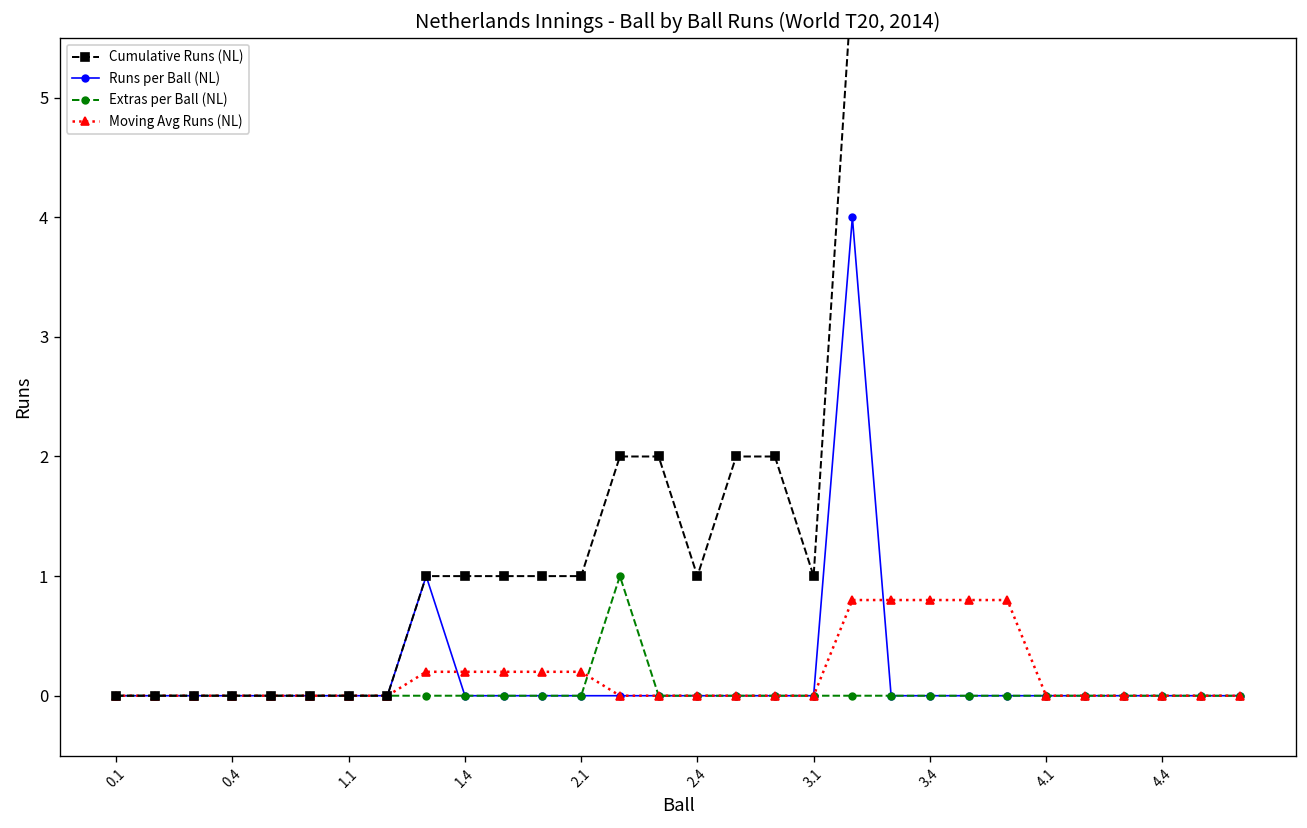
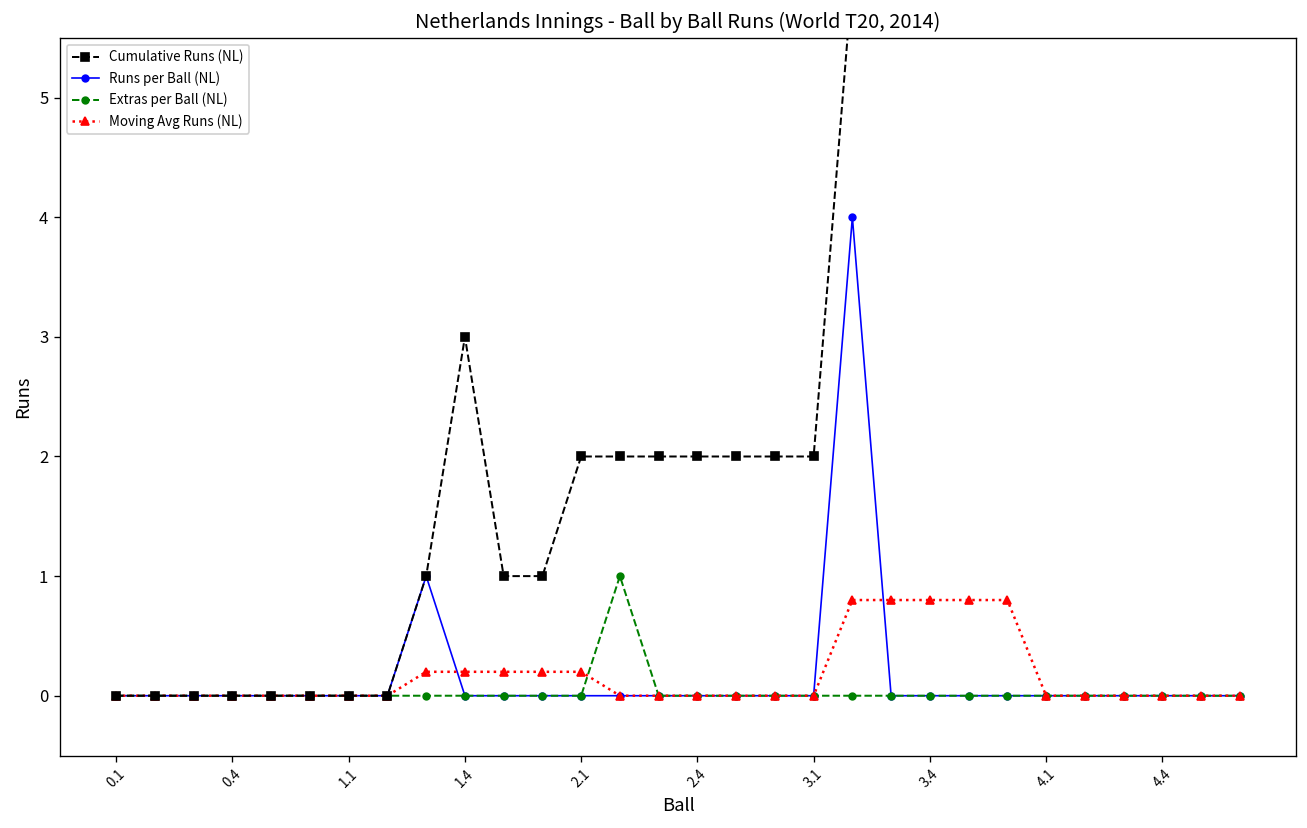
  {
    "Cumulative Runs (NL)": {
-     "1.4": 1,
-     "2.1": 1,
-     "2.4": 1,
-     "3.1": 1
+     "1.4": 3,
+     "2.1": 2,
+     "2.4": 2,
+     "3.1": 2
    },
    "Moving Avg Runs (NL)": {
      "1.4": 0.2,
      "2.1": 0.2,
      "3.4": 0.8
    }
  }
